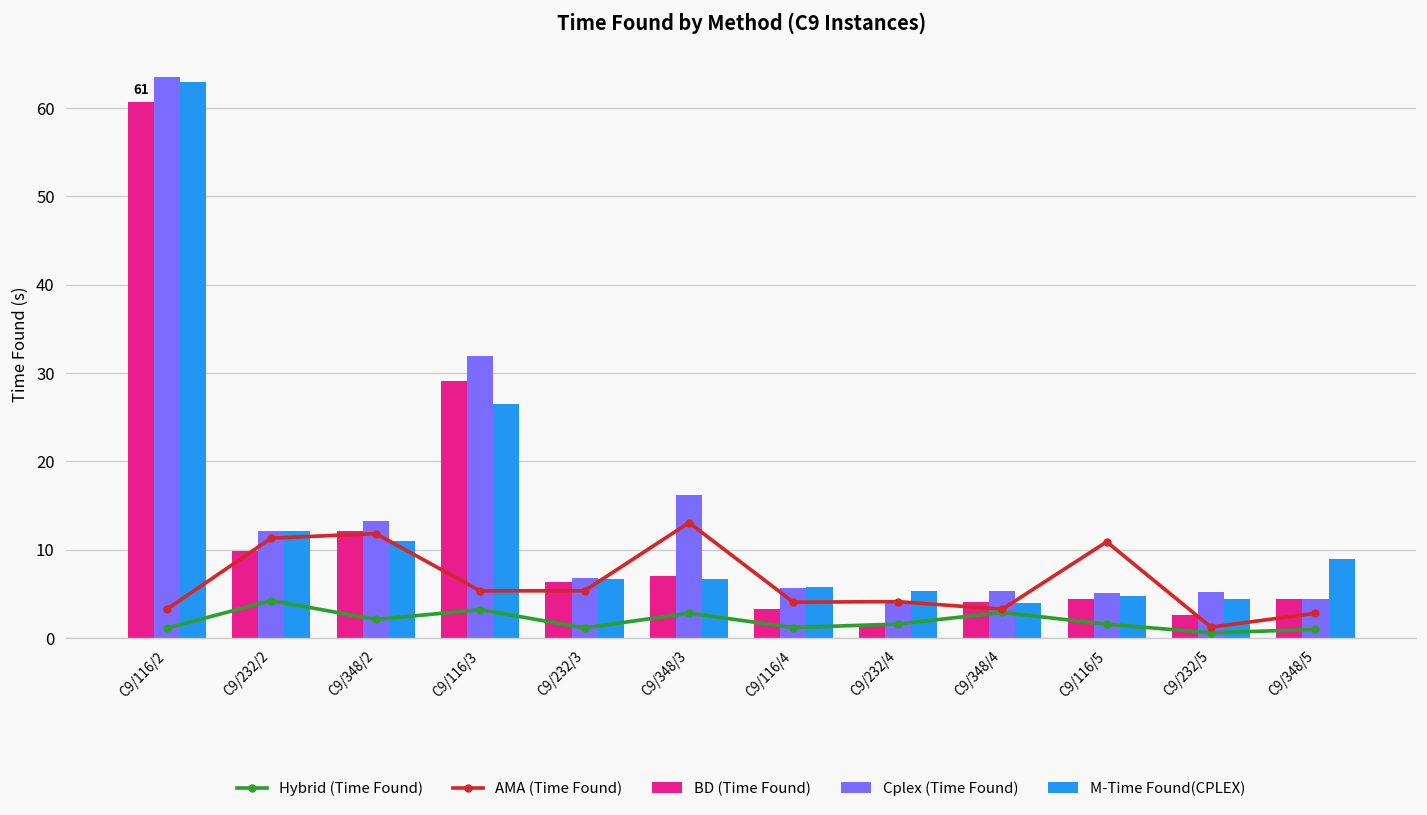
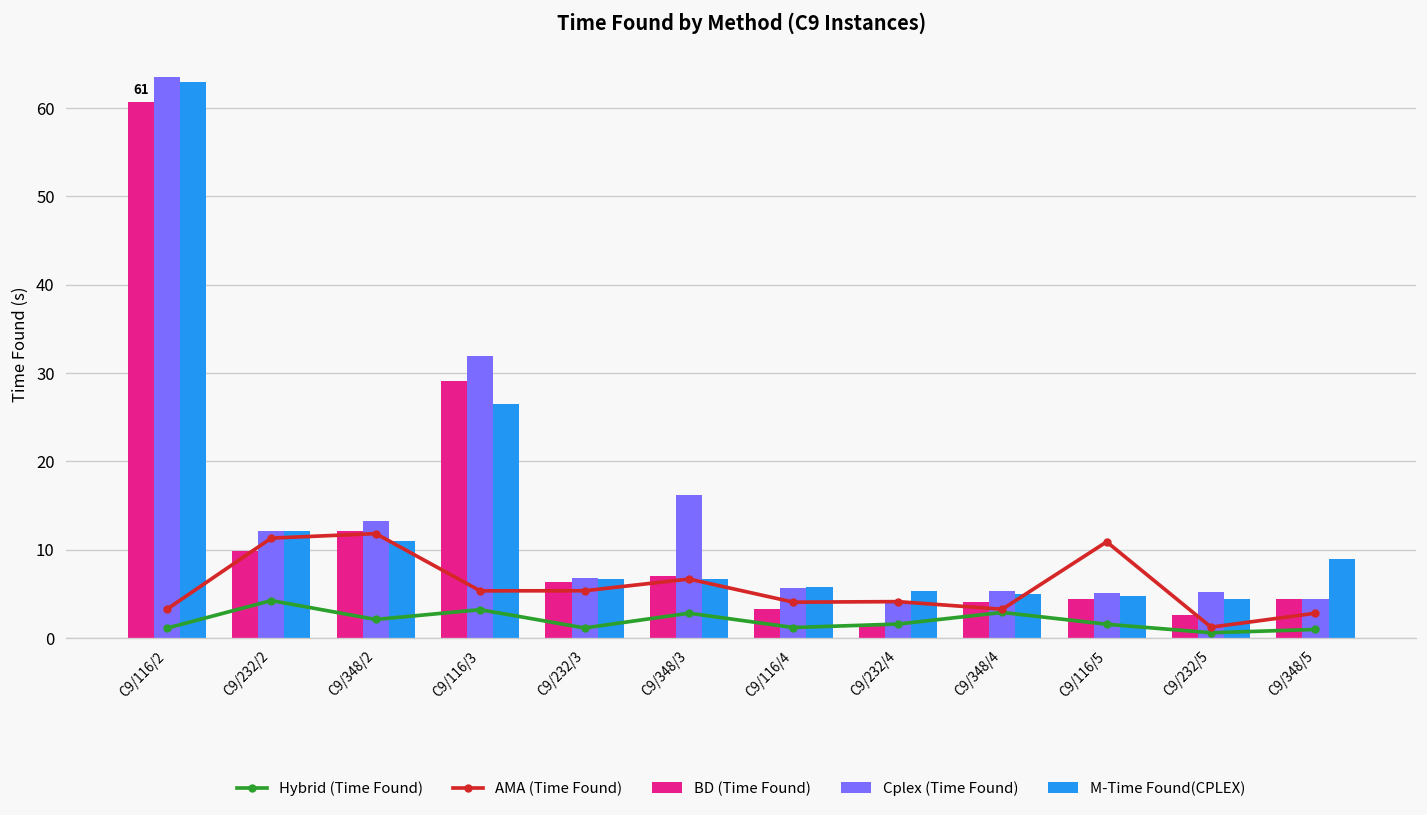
  {
    "BD (Time Found)": {
      "C9/116/2": 61
    },
    "Hybrid (Time Found)": {
      "C9/116/2": 1,
      "C9/232/2": 4,
      "C9/348/2": 2,
      "C9/116/3": 3,
      "C9/232/3": 1,
      "C9/348/3": 3,
      "C9/116/4": 1,
      "C9/232/4": 2,
      "C9/348/4": 3,
      "C9/116/5": 2,
      "C9/232/5": 1,
      "C9/348/5": 1
    },
    "AMA (Time Found)": {
      "C9/116/2": 3,
      "C9/232/2": 11,
      "C9/348/2": 12,
      "C9/116/3": 5,
      "C9/232/3": 5,
-     "C9/348/3": 13,
+     "C9/348/3": 7,
      "C9/116/4": 4,
      "C9/232/4": 4,
      "C9/348/4": 3,
      "C9/116/5": 11,
      "C9/232/5": 1,
      "C9/348/5": 3
    },
    "Cplex (Time Found)": {
      "C9/116/2": 63,
      "C9/232/2": 12,
      "C9/348/2": 13,
      "C9/116/3": 32,
      "C9/232/3": 7,
      "C9/348/3": 16,
      "C9/116/4": 6,
      "C9/232/4": 4,
      "C9/348/4": 5,
      "C9/116/5": 5,
      "C9/232/5": 5,
      "C9/348/5": 4
    },
    "M-Time Found(CPLEX)": {
      "C9/116/2": 63,
      "C9/232/2": 12,
      "C9/348/2": 11,
      "C9/116/3": 27,
      "C9/232/3": 7,
      "C9/348/3": 7,
      "C9/116/4": 6,
      "C9/232/4": 5,
-     "C9/348/4": 4,
+     "C9/348/4": 5,
      "C9/116/5": 5,
      "C9/232/5": 4,
      "C9/348/5": 9
    }
  }
